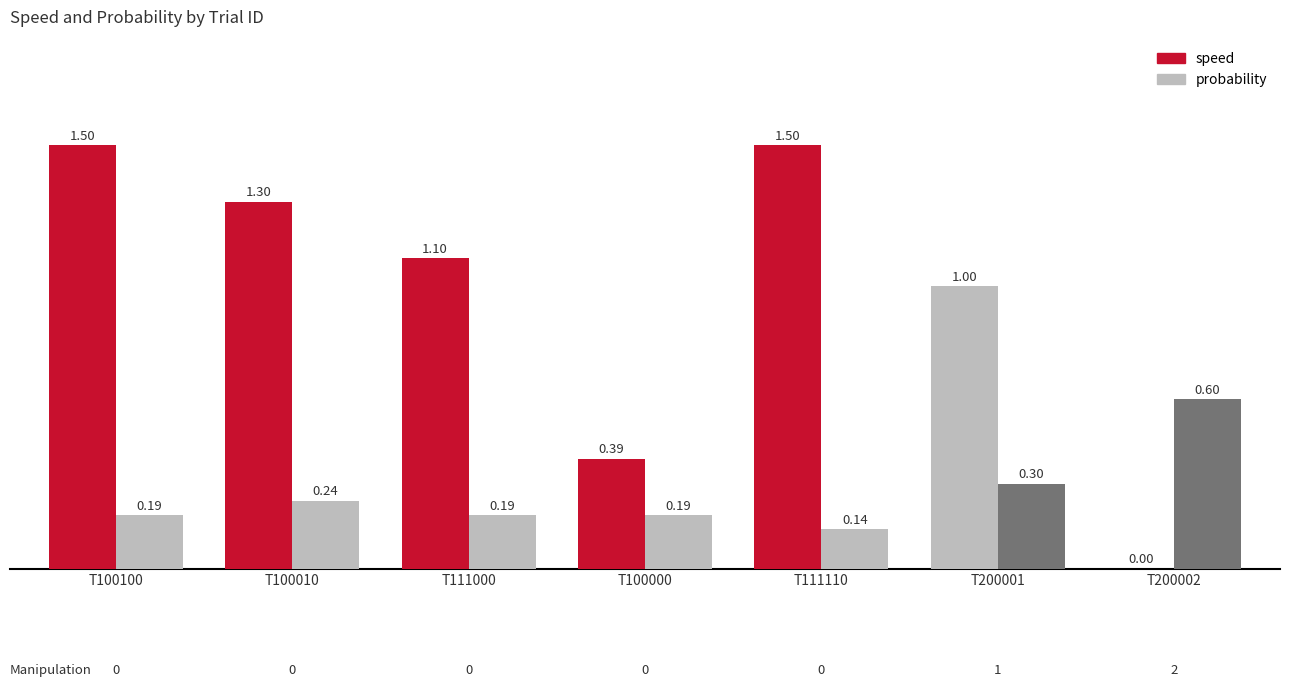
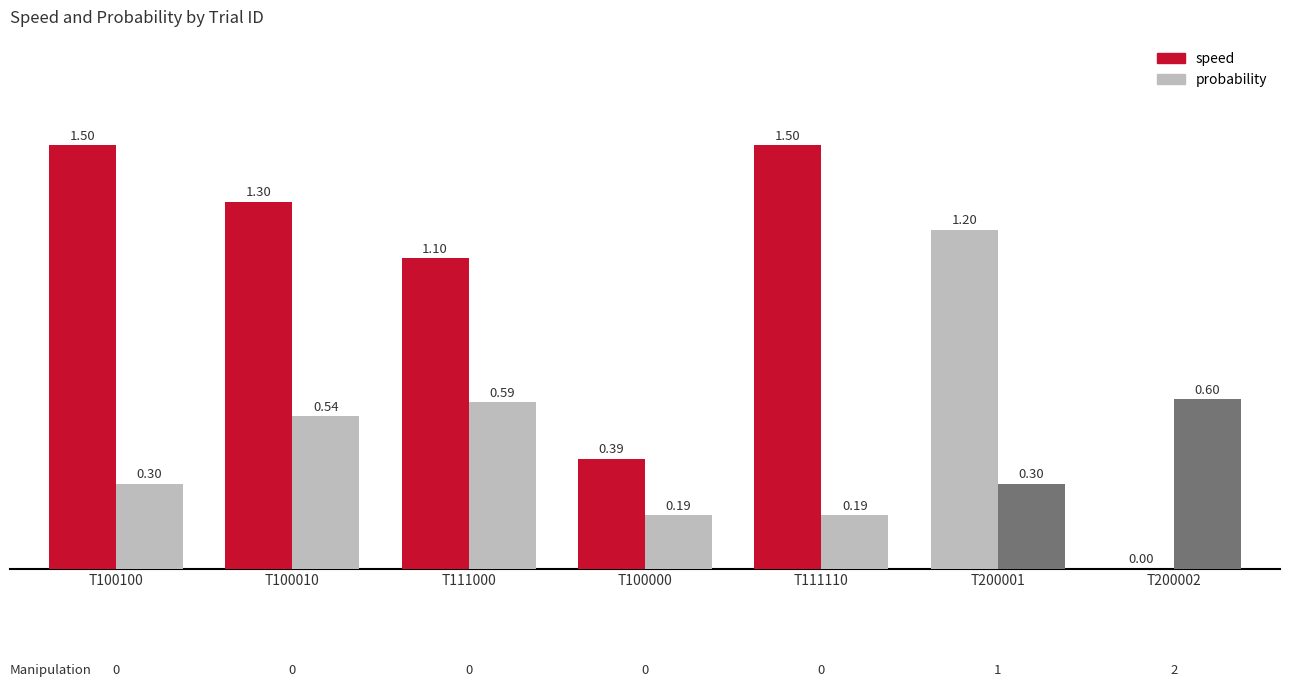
  {
    "speed": {
      "T100100": 1.50,
      "T100010": 1.30,
      "T111000": 1.10,
      "T100000": 0.39,
      "T111110": 1.50,
-     "T200001": 1.00,
+     "T200001": 1.20,
      "T200002": 0.00
    },
    "probability": {
-     "T100100": 0.19,
-     "T100010": 0.24,
-     "T111000": 0.19,
+     "T100100": 0.30,
+     "T100010": 0.54,
+     "T111000": 0.59,
      "T100000": 0.19,
-     "T111110": 0.14,
+     "T111110": 0.19,
      "T200001": 0.30,
      "T200002": 0.60
    }
  }
